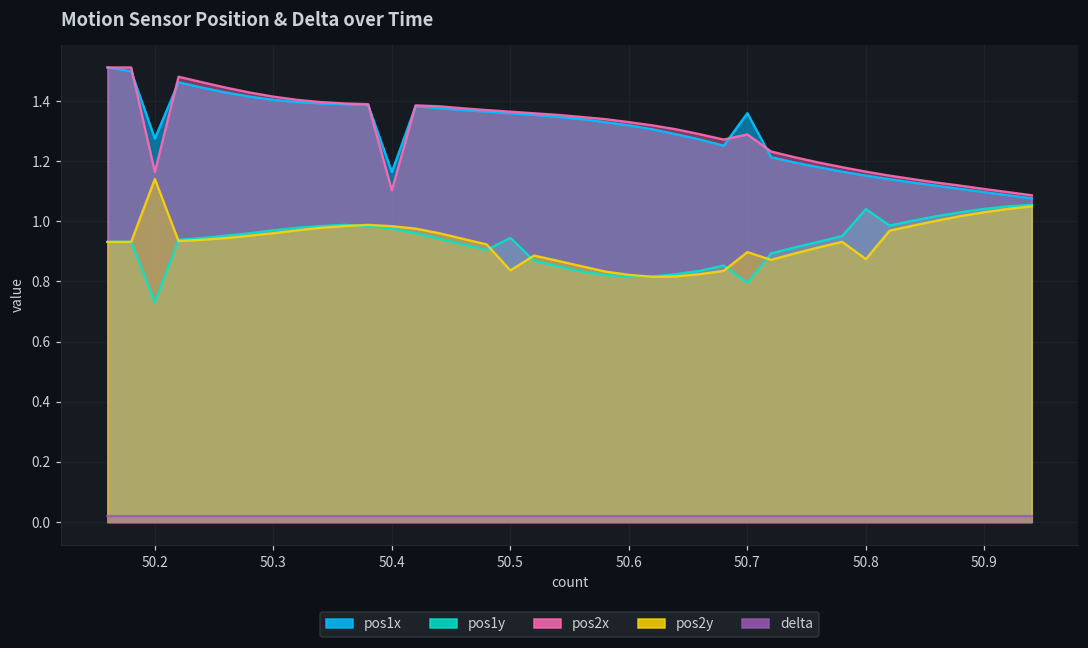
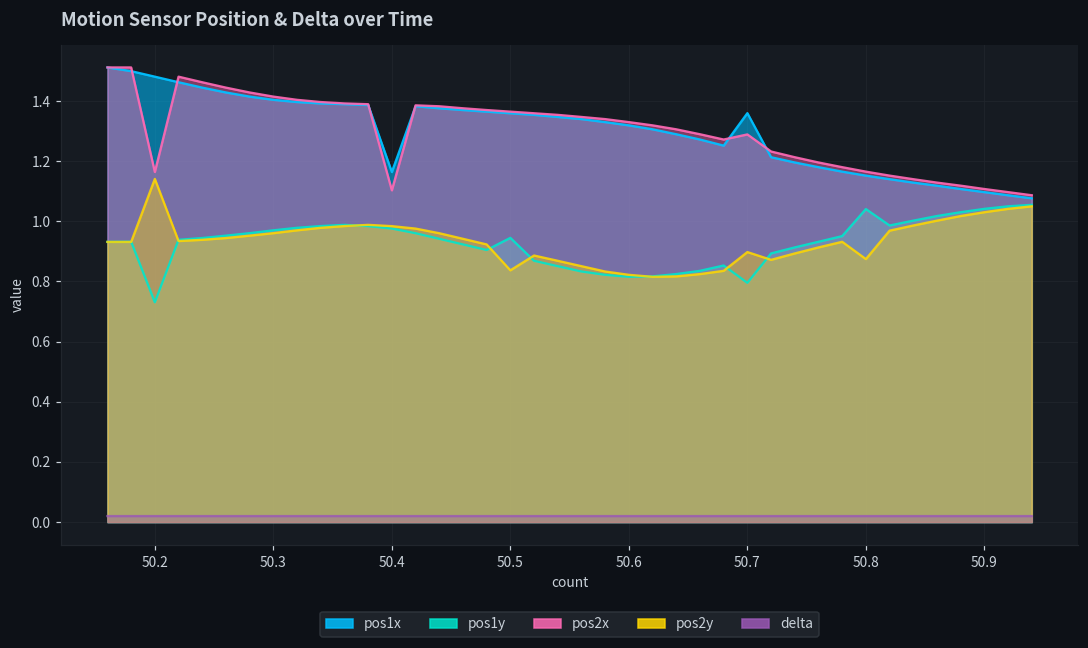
  {
    "pos1x": {
-     "50.2": 1.28,
+     "50.2": 1.48,
      "50.3": 1.40,
      "50.4": 1.16,
      "50.6": 1.32,
      "50.7": 1.36,
      "50.8": 1.15,
      "50.9": 1.10
    },
    "pos1y": {
      "50.2": 0.73,
      "50.3": 0.97,
      "50.5": 0.95,
      "50.7": 0.80,
      "50.8": 1.04,
      "50.9": 1.04
    },
    "pos2x": {
      "50.2": 1.16,
      "50.3": 1.41,
      "50.4": 1.10,
      "50.6": 1.33,
      "50.7": 1.29,
      "50.8": 1.17,
      "50.9": 1.11
    },
    "pos2y": {
      "50.2": 1.14,
      "50.3": 0.96,
      "50.5": 0.84,
      "50.7": 0.90,
      "50.8": 0.87,
      "50.9": 1.03
    },
    "delta": {
      "50.2": 0.02,
      "50.3": 0.02,
      "50.4": 0.02,
      "50.5": 0.02,
      "50.6": 0.02,
      "50.7": 0.02,
      "50.8": 0.02,
      "50.9": 0.02
    }
  }
